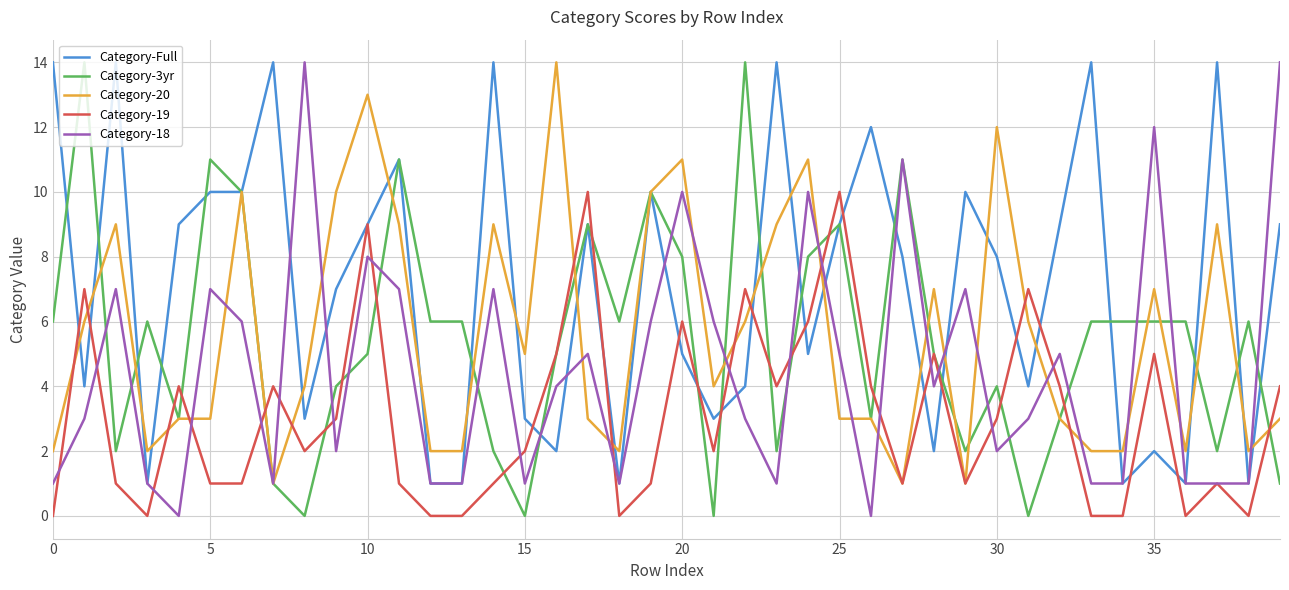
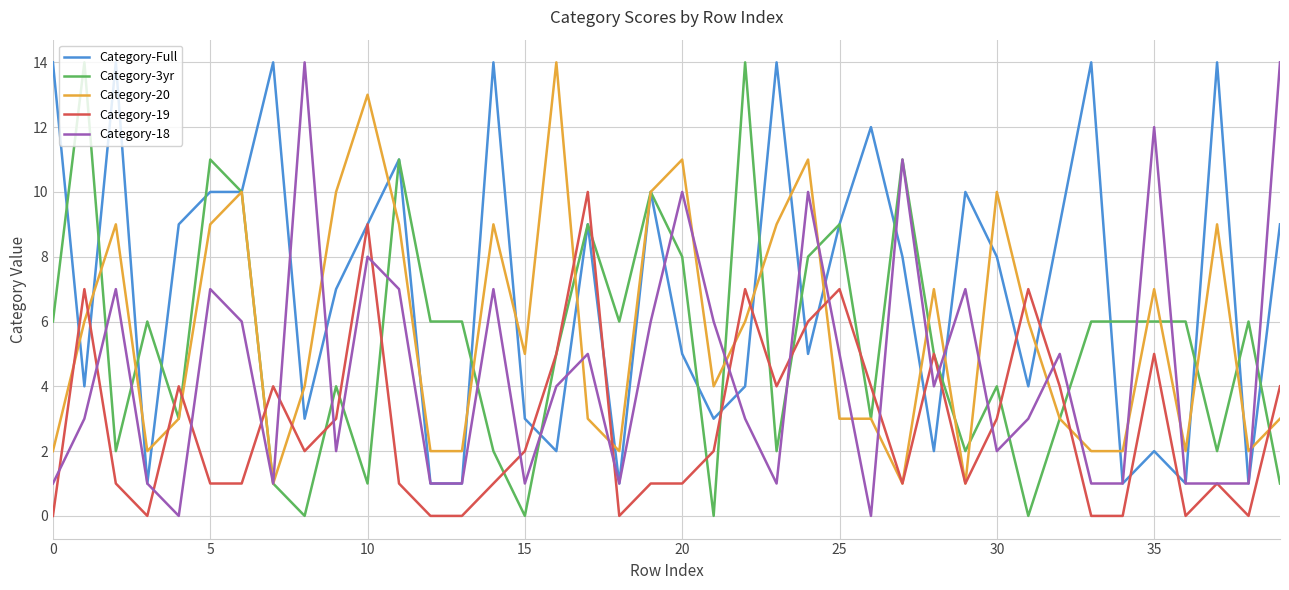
  {
    "Category-Full": {
      "0": 14,
      "5": 10,
      "15": 3,
      "20": 5,
      "30": 8,
      "35": 2
    },
    "Category-3yr": {
      "0": 6,
      "5": 11,
-     "10": 5,
+     "10": 1,
      "15": 0,
      "20": 8,
      "30": 4,
      "35": 6
    },
    "Category-20": {
      "0": 2,
-     "5": 3,
+     "5": 9,
      "10": 13,
      "15": 5,
      "20": 11,
      "25": 3,
-     "30": 12,
+     "30": 10,
      "35": 7
    },
    "Category-19": {
      "0": 0,
      "5": 1,
      "15": 2,
-     "20": 6,
-     "25": 10,
+     "20": 1,
+     "25": 7,
      "30": 3,
      "35": 5
    },
    "Category-18": {
      "0": 1,
      "5": 7,
      "10": 8,
      "15": 1,
      "20": 10,
      "25": 5,
      "30": 2,
      "35": 12
    }
  }
